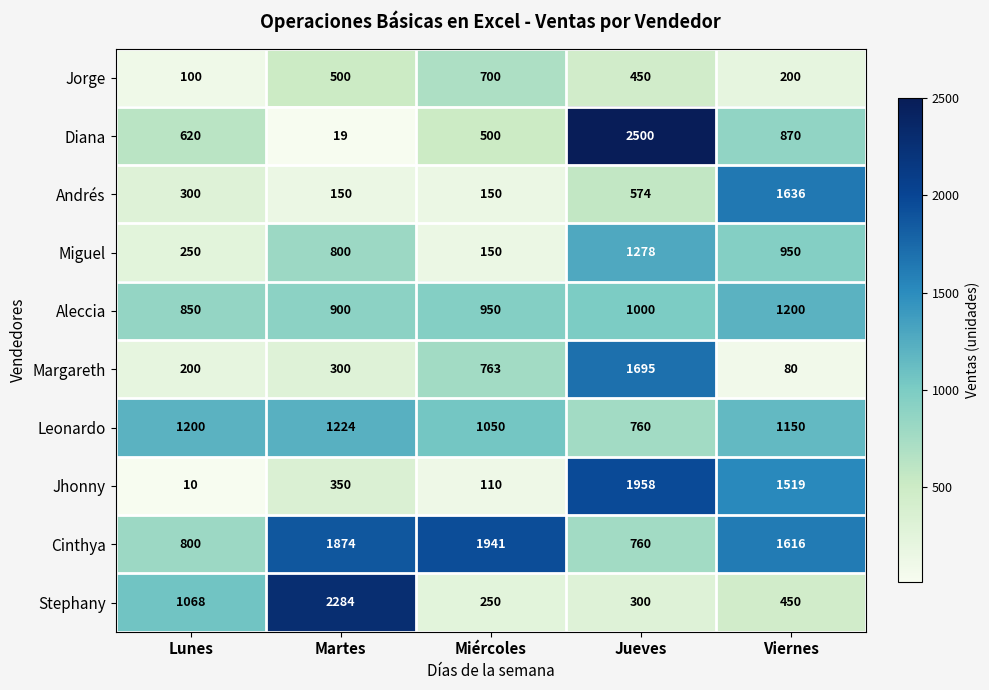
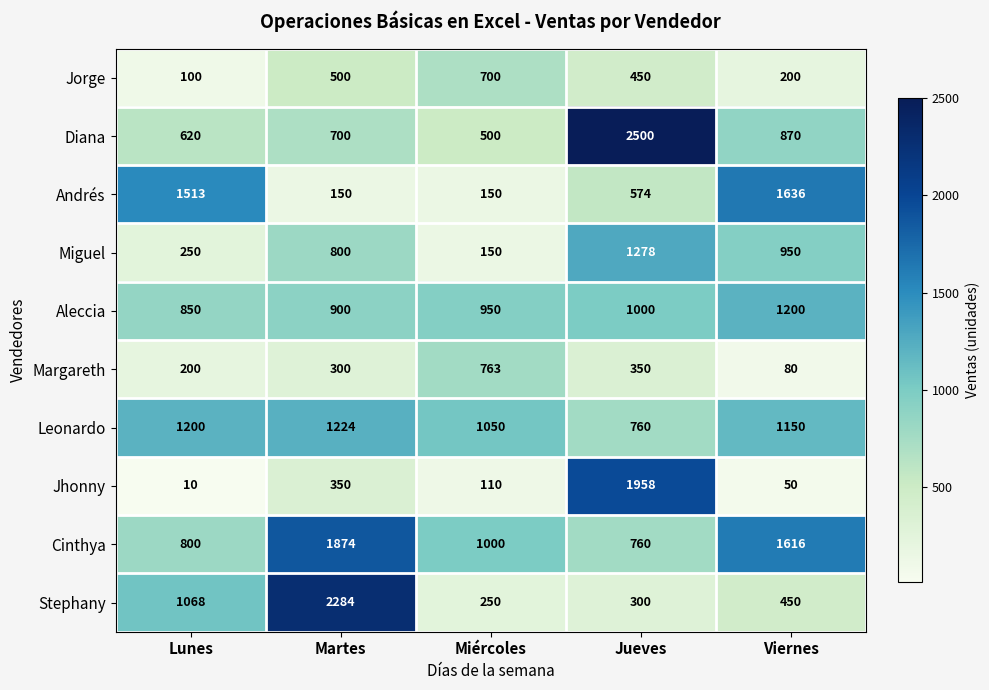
  {
    "Jorge": {
      "Lunes": 100,
      "Martes": 500,
      "Miércoles": 700,
      "Jueves": 450,
      "Viernes": 200
    },
    "Diana": {
      "Lunes": 620,
-     "Martes": 19,
+     "Martes": 700,
      "Miércoles": 500,
      "Jueves": 2500,
      "Viernes": 870
    },
    "Andrés": {
-     "Lunes": 300,
+     "Lunes": 1513,
      "Martes": 150,
      "Miércoles": 150,
      "Jueves": 574,
      "Viernes": 1636
    },
    "Miguel": {
      "Lunes": 250,
      "Martes": 800,
      "Miércoles": 150,
      "Jueves": 1278,
      "Viernes": 950
    },
    "Aleccia": {
      "Lunes": 850,
      "Martes": 900,
      "Miércoles": 950,
      "Jueves": 1000,
      "Viernes": 1200
    },
    "Margareth": {
      "Lunes": 200,
      "Martes": 300,
      "Miércoles": 763,
-     "Jueves": 1695,
+     "Jueves": 350,
      "Viernes": 80
    },
    "Leonardo": {
      "Lunes": 1200,
      "Martes": 1224,
      "Miércoles": 1050,
      "Jueves": 760,
      "Viernes": 1150
    },
    "Jhonny": {
      "Lunes": 10,
      "Martes": 350,
      "Miércoles": 110,
      "Jueves": 1958,
-     "Viernes": 1519
+     "Viernes": 50
    },
    "Cinthya": {
      "Lunes": 800,
      "Martes": 1874,
-     "Miércoles": 1941,
+     "Miércoles": 1000,
      "Jueves": 760,
      "Viernes": 1616
    },
    "Stephany": {
      "Lunes": 1068,
      "Martes": 2284,
      "Miércoles": 250,
      "Jueves": 300,
      "Viernes": 450
    }
  }
